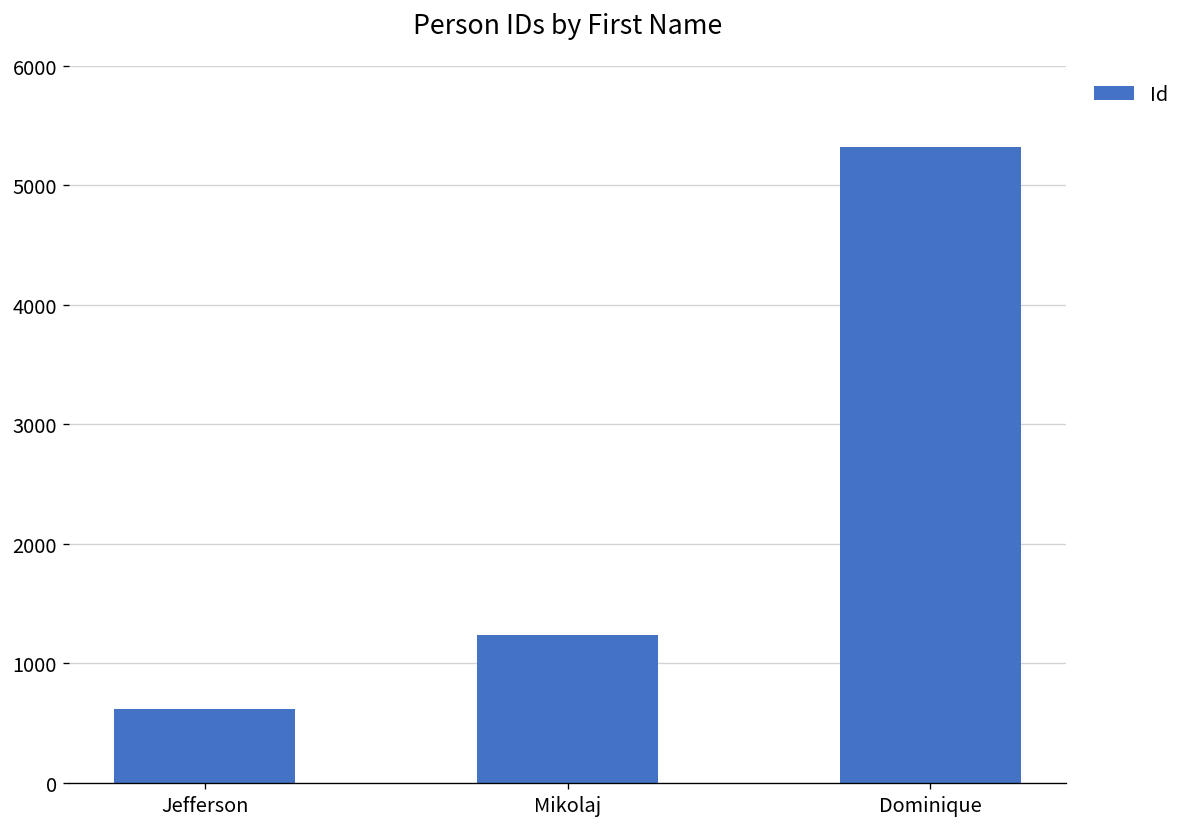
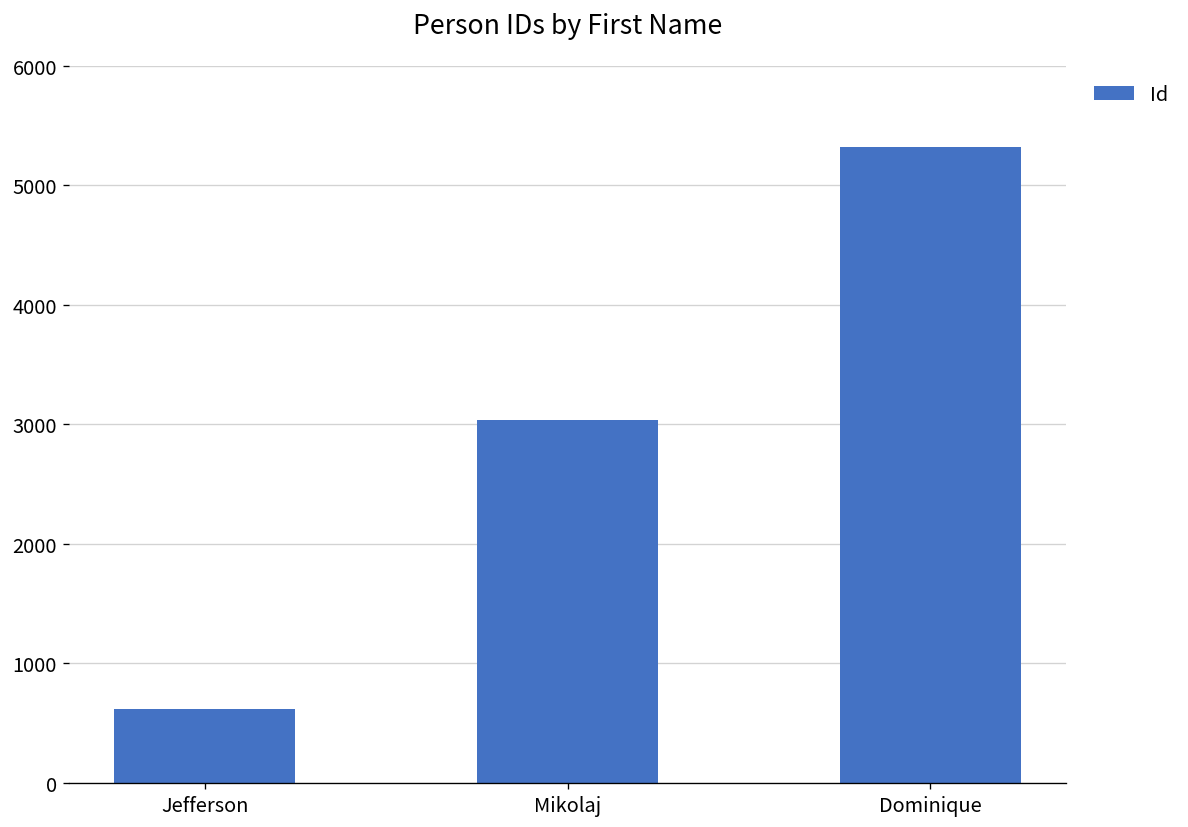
  {
    "Jefferson": 600,
-   "Mikolaj": 1200,
+   "Mikolaj": 3000,
    "Dominique": 5300
  }
